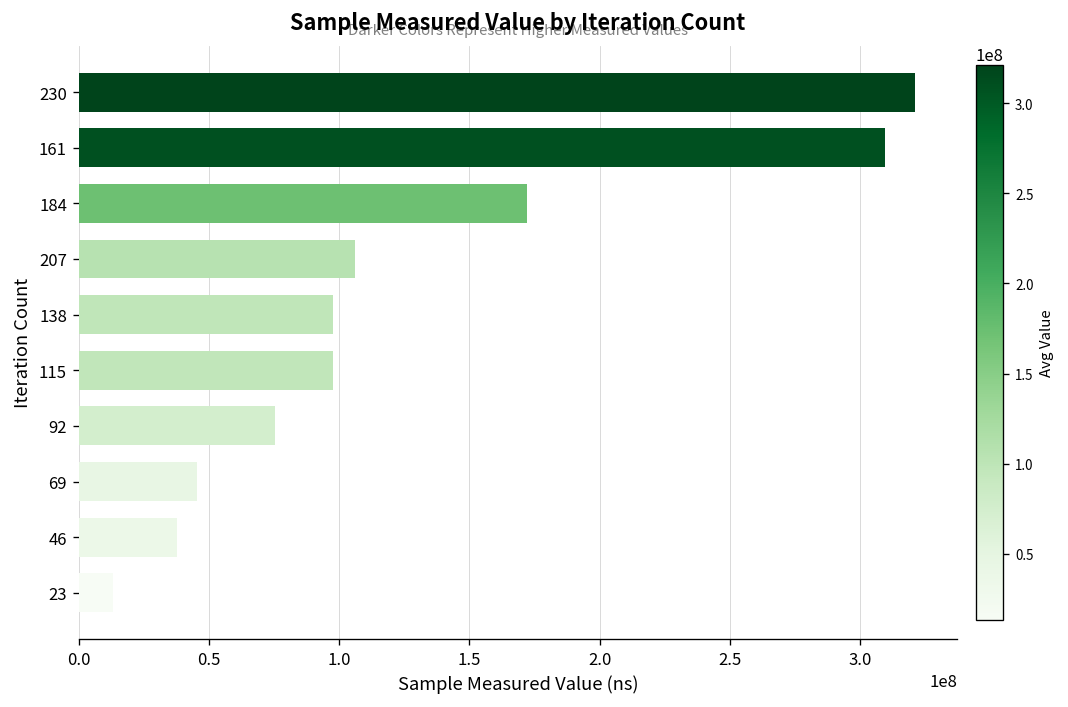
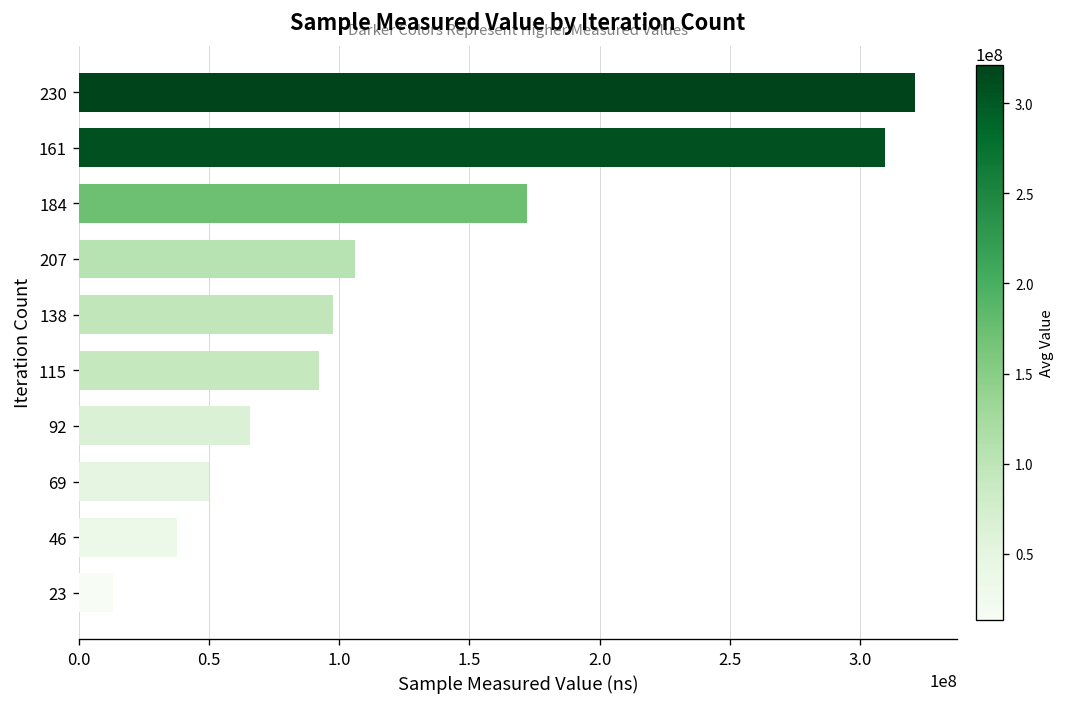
  {
    "230": 321000000,
    "161": 309000000,
    "184": 172000000,
    "207": 106000000,
    "138": 98000000,
-   "115": 97000000,
-   "92": 75000000,
-   "69": 46000000,
+   "115": 92000000,
+   "92": 66000000,
+   "69": 50000000,
    "46": 38000000,
    "23": 13000000
  }
